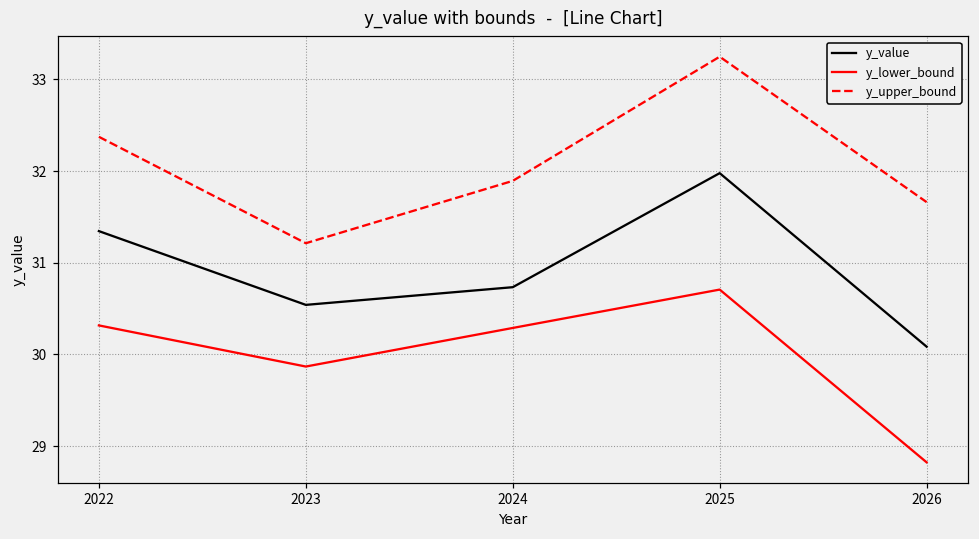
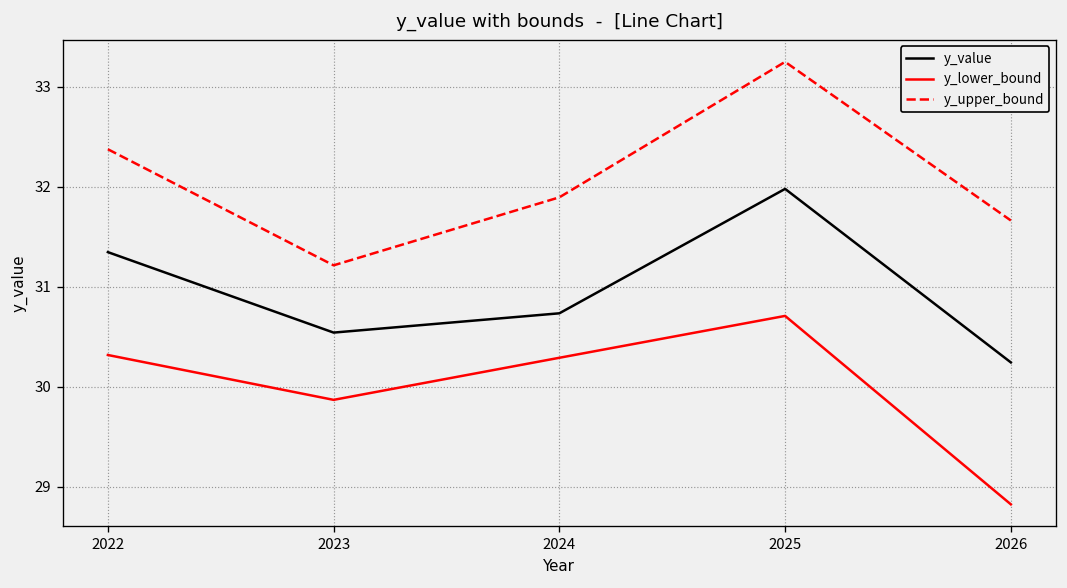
  {
    "y_value": {
      "2022": 31.3,
      "2023": 30.5,
      "2024": 30.7,
      "2025": 32.0,
-     "2026": 30.1
+     "2026": 30.2
    }
  }
